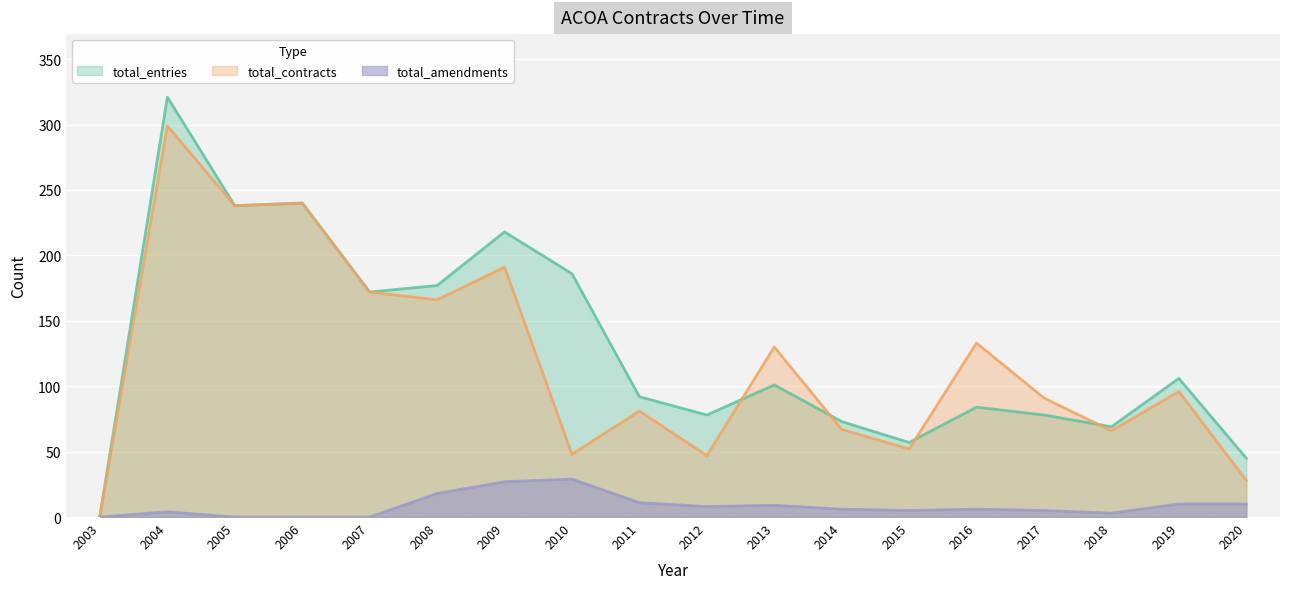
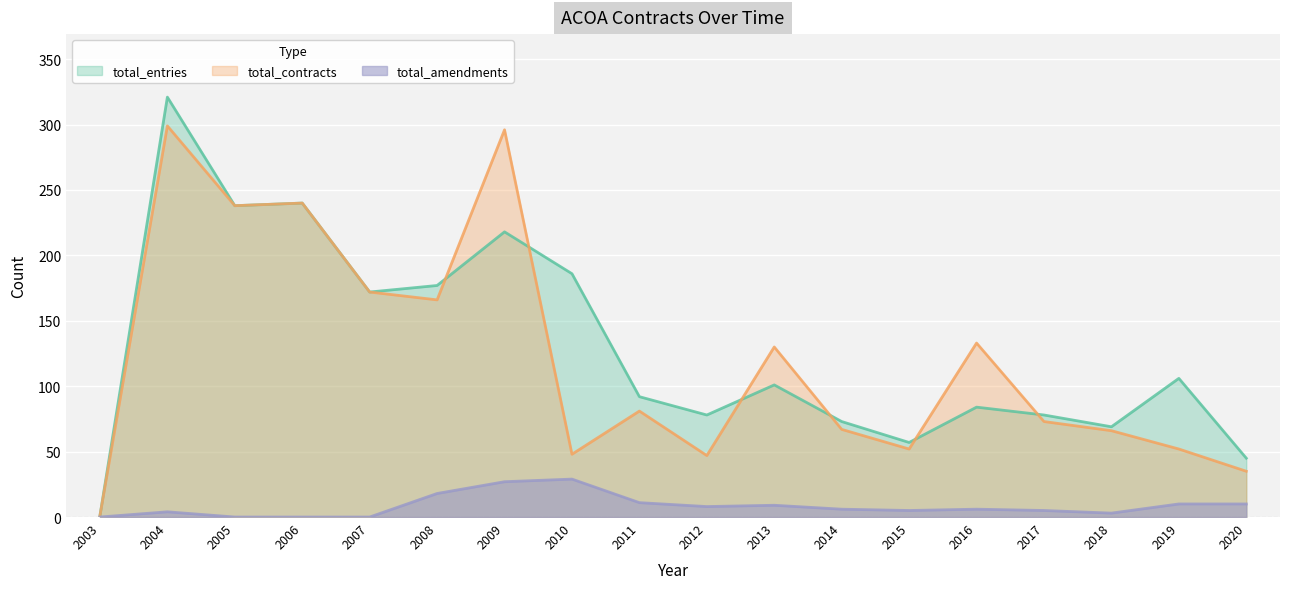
  {
    "total_contracts": {
      "2004": 299,
      "2008": 166,
-     "2009": 191,
+     "2009": 296,
      "2010": 48,
      "2011": 81,
      "2012": 47,
      "2013": 130,
      "2014": 67,
      "2015": 52,
      "2016": 133,
-     "2017": 91,
+     "2017": 73,
      "2018": 66,
-     "2019": 96,
-     "2020": 28
+     "2019": 52,
+     "2020": 35
    }
  }
